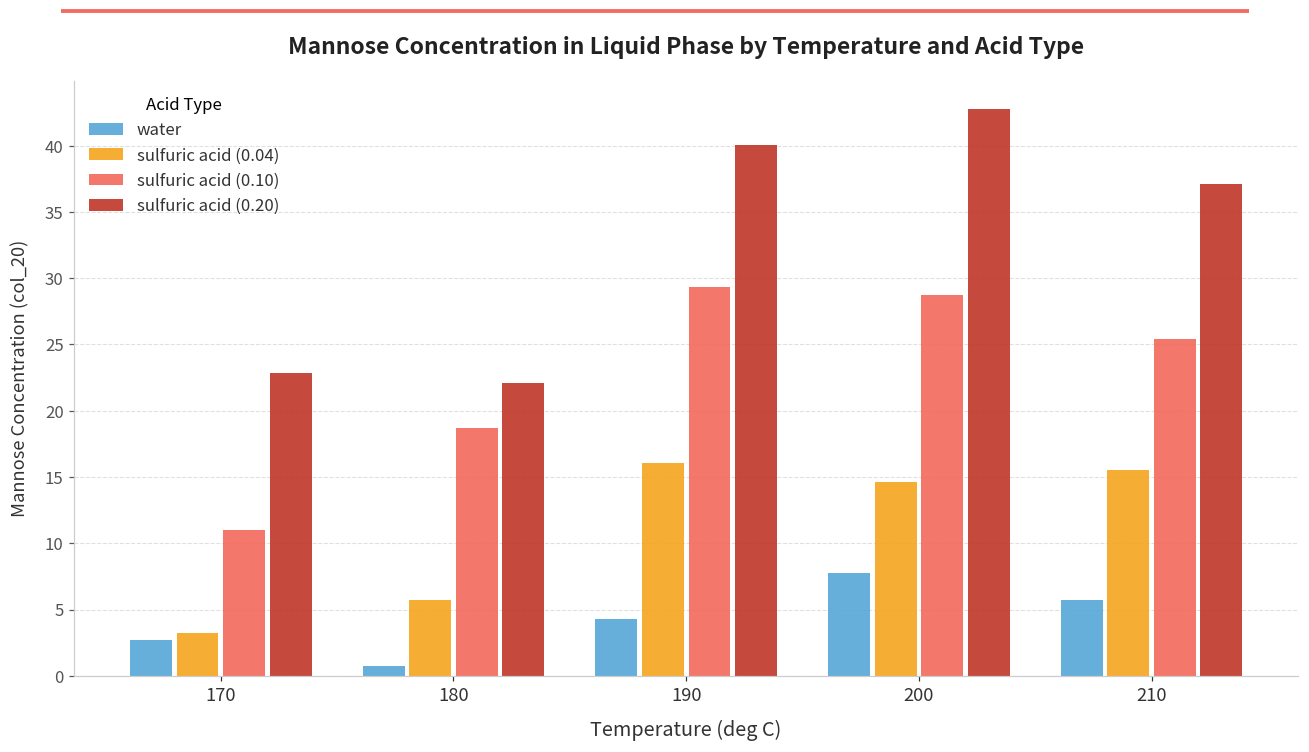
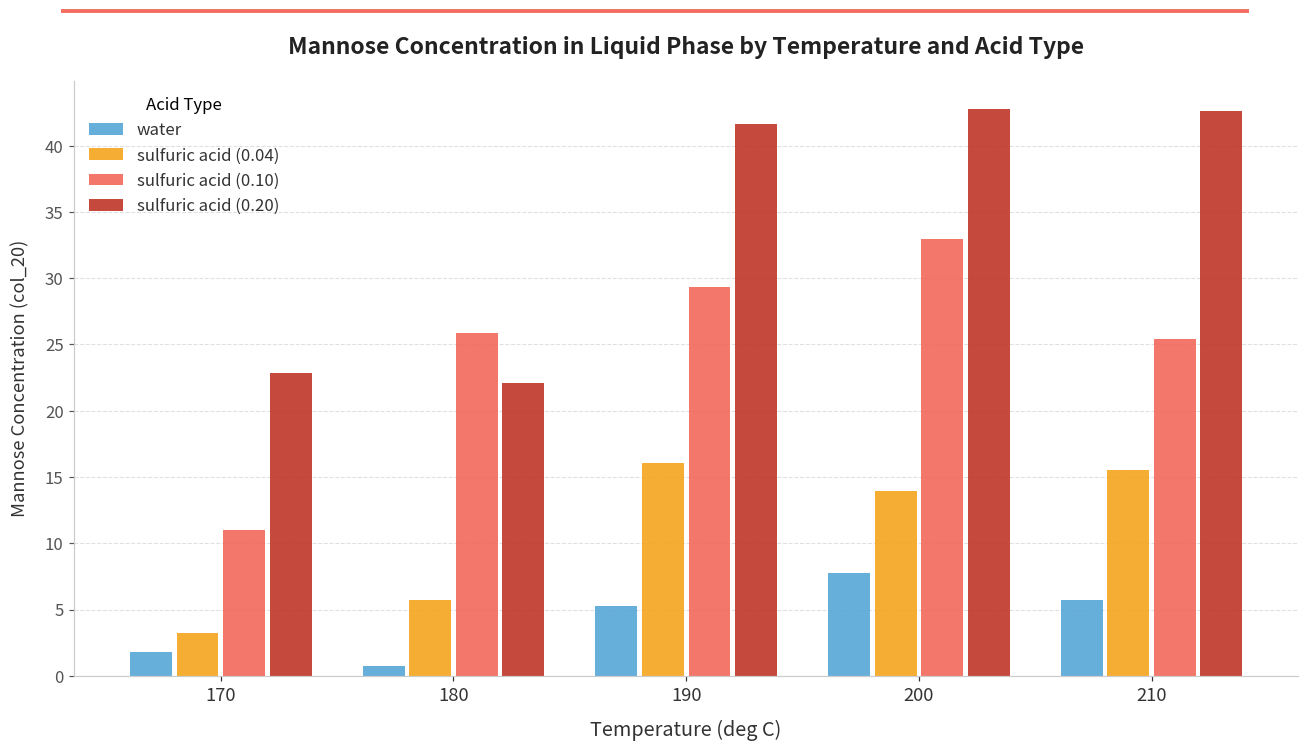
  {
    "water": {
-     "170": 2.7,
+     "170": 1.8,
      "180": 0.8,
-     "190": 4.3,
+     "190": 5.3,
      "200": 7.7,
      "210": 5.7
    },
    "sulfuric acid (0.04)": {
      "170": 3.3,
      "180": 5.7,
      "190": 16.1,
-     "200": 14.6,
+     "200": 13.9,
      "210": 15.5
    },
    "sulfuric acid (0.10)": {
      "170": 11.0,
-     "180": 18.7,
+     "180": 25.9,
      "190": 29.4,
-     "200": 28.7,
+     "200": 33.0,
      "210": 25.4
    },
    "sulfuric acid (0.20)": {
      "170": 22.9,
      "180": 22.1,
-     "190": 40.1,
+     "190": 41.7,
      "200": 42.7,
-     "210": 37.1
+     "210": 42.6
    }
  }
